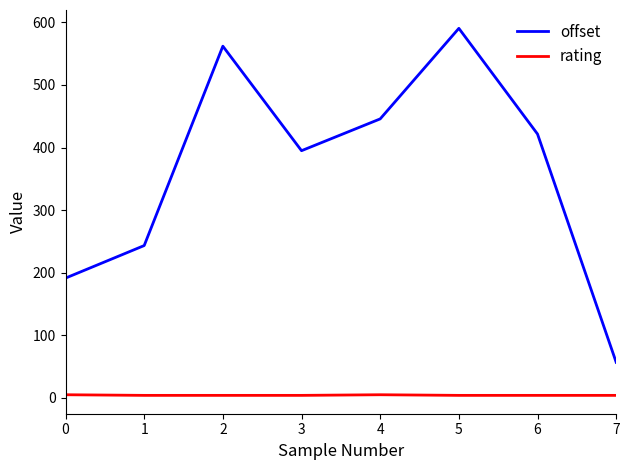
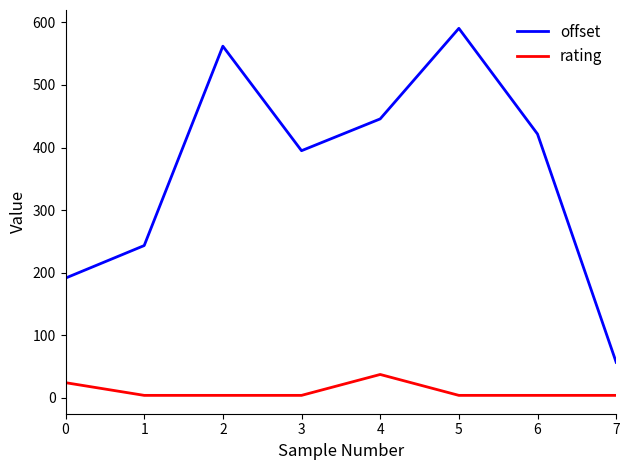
  {
    "offset": {
      "0": 190,
      "1": 240,
      "2": 560,
      "3": 400,
      "4": 450,
      "5": 590,
      "6": 420,
      "7": 60
    },
    "rating": {
-     "0": 10,
+     "0": 20,
      "1": 0,
      "2": 0,
      "3": 0,
-     "4": 10,
+     "4": 40,
      "5": 0,
      "6": 0,
      "7": 0
    }
  }
